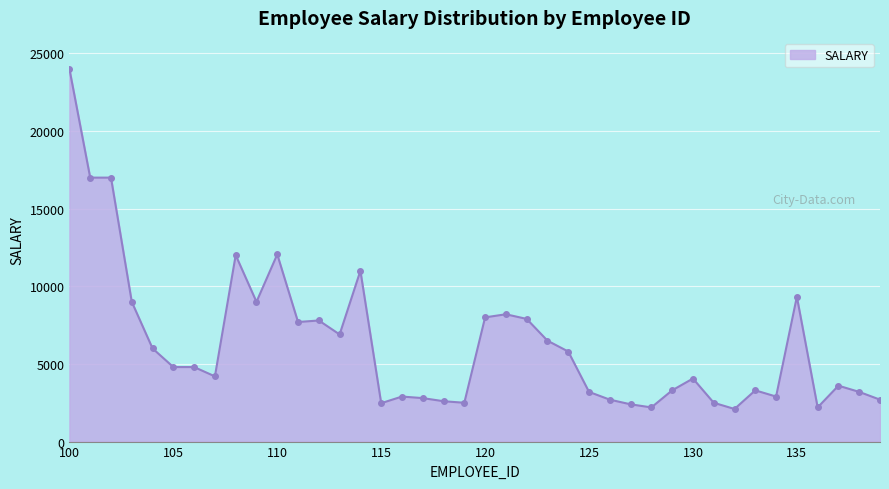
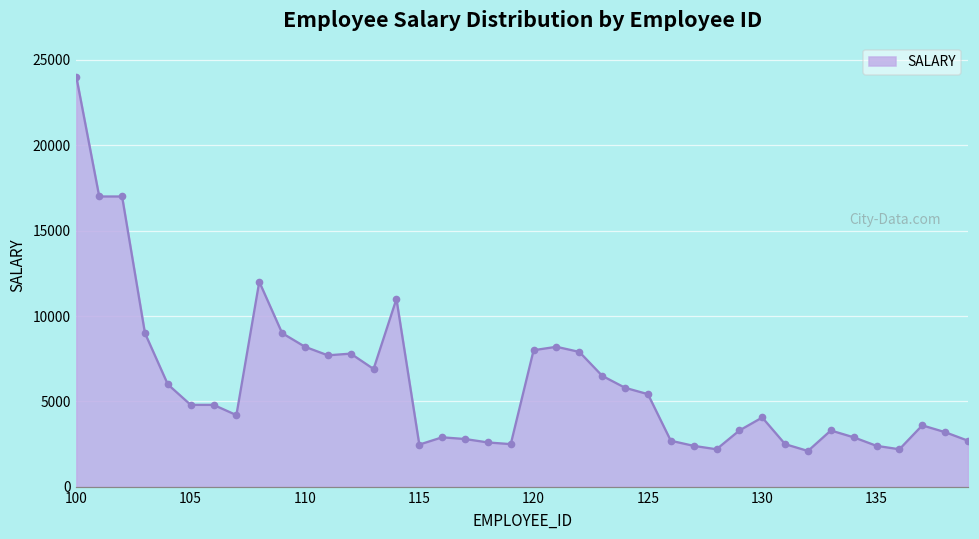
  {
    "100": 24000,
    "105": 4800,
-   "110": 12100,
+   "110": 8200,
    "115": 2500,
    "120": 8000,
-   "125": 3200,
+   "125": 5400,
    "130": 4100,
-   "135": 9300
+   "135": 2400
  }
